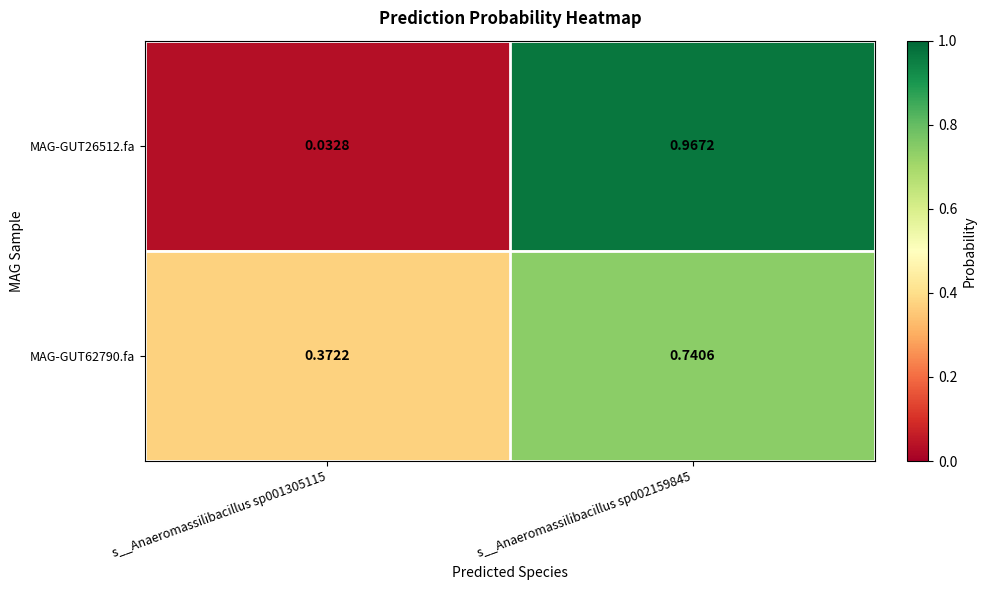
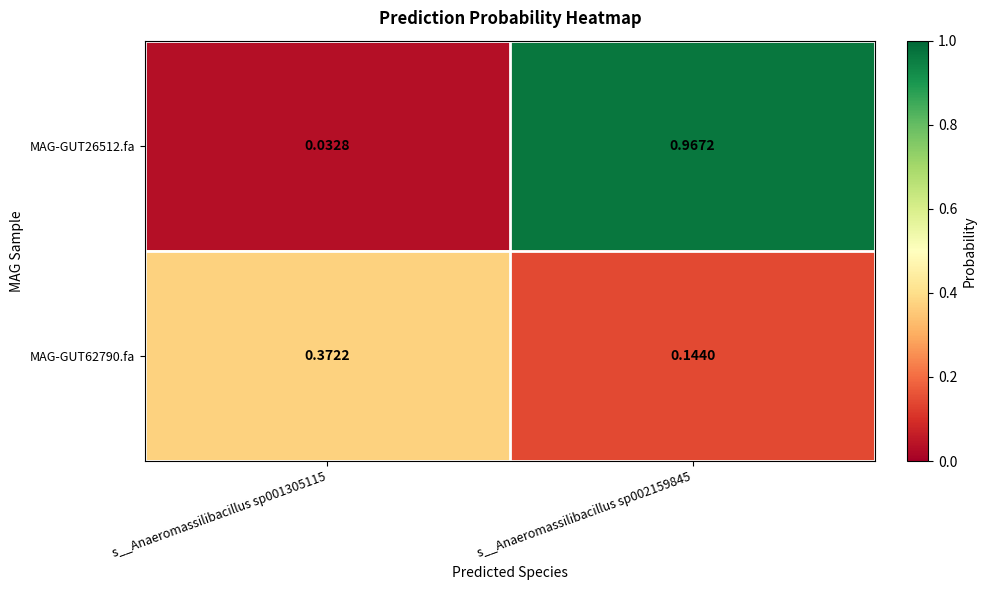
  {
    "MAG-GUT26512.fa": {
      "s__Anaeromassilibacillus sp001305115": 0.0328,
      "s__Anaeromassilibacillus sp002159845": 0.9672
    },
    "MAG-GUT62790.fa": {
      "s__Anaeromassilibacillus sp001305115": 0.3722,
-     "s__Anaeromassilibacillus sp002159845": 0.7406
+     "s__Anaeromassilibacillus sp002159845": 0.1440
    }
  }
